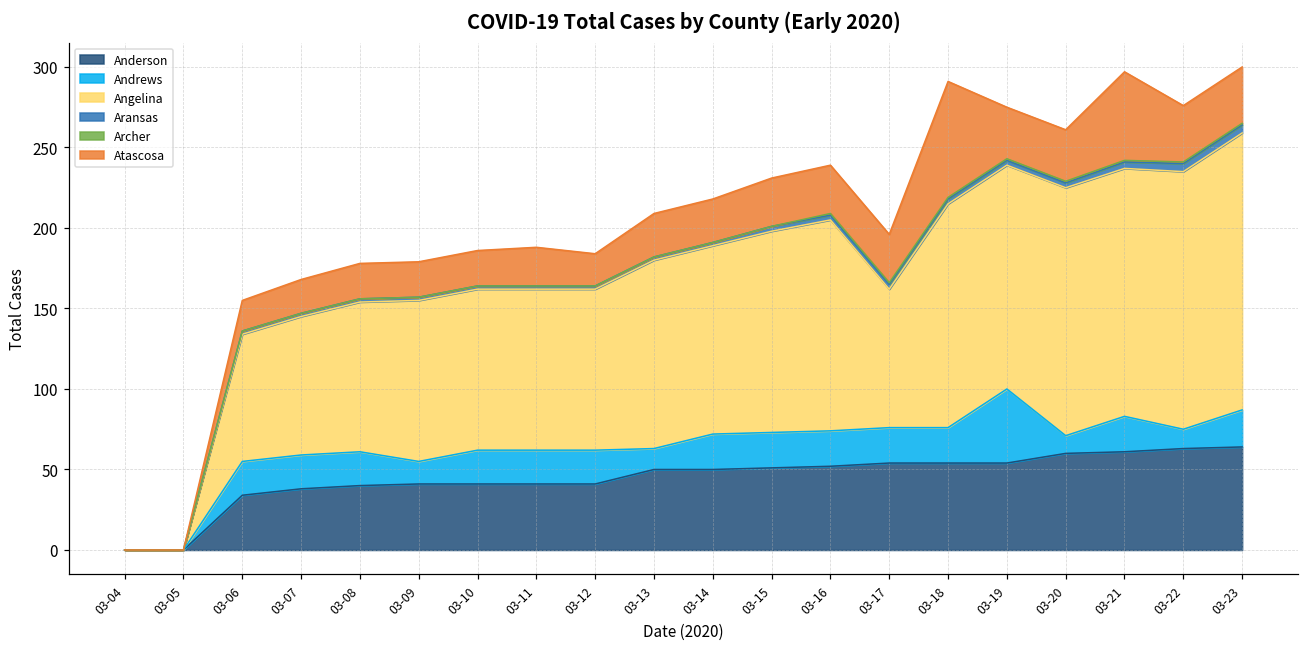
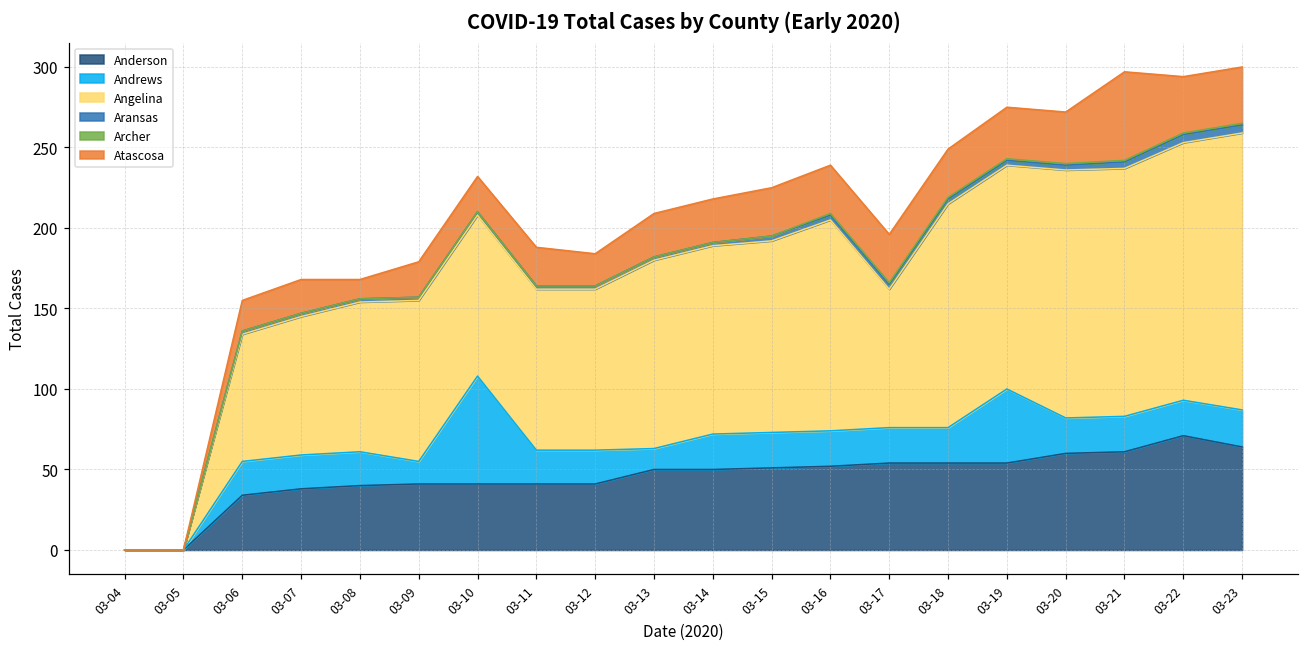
  {
    "Anderson": {
      "03-06": 34,
      "03-07": 38,
      "03-08": 40,
      "03-09": 41,
      "03-10": 41,
      "03-11": 41,
      "03-12": 41,
      "03-13": 50,
      "03-14": 50,
      "03-15": 51,
      "03-16": 52,
      "03-17": 54,
      "03-18": 54,
      "03-19": 54,
      "03-20": 60,
      "03-21": 61,
-     "03-22": 63,
+     "03-22": 71,
      "03-23": 64
    },
    "Andrews": {
      "03-06": 21,
      "03-07": 21,
      "03-08": 21,
      "03-09": 14,
-     "03-10": 21,
+     "03-10": 67,
      "03-11": 21,
      "03-12": 21,
      "03-13": 13,
      "03-14": 22,
      "03-15": 22,
      "03-16": 22,
      "03-17": 22,
      "03-18": 22,
      "03-19": 46,
-     "03-20": 11,
+     "03-20": 22,
      "03-21": 22,
-     "03-22": 12,
+     "03-22": 22,
      "03-23": 23
    },
    "Angelina": {
      "03-06": 79,
      "03-07": 86,
      "03-08": 93,
      "03-09": 100,
      "03-10": 100,
      "03-11": 100,
      "03-12": 100,
      "03-13": 117,
      "03-14": 117,
-     "03-15": 125,
+     "03-15": 119,
      "03-16": 131,
      "03-17": 86,
      "03-18": 139,
      "03-19": 139,
      "03-20": 154,
      "03-21": 154,
      "03-22": 160,
      "03-23": 172
    },
    "Atascosa": {
      "03-06": 19,
      "03-07": 21,
-     "03-08": 22,
+     "03-08": 12,
      "03-09": 22,
      "03-10": 22,
      "03-11": 24,
      "03-12": 20,
      "03-13": 27,
      "03-14": 27,
      "03-15": 30,
      "03-16": 30,
      "03-17": 30,
-     "03-18": 72,
+     "03-18": 30,
      "03-19": 32,
      "03-20": 32,
      "03-21": 55,
      "03-22": 35,
      "03-23": 35
    }
  }
